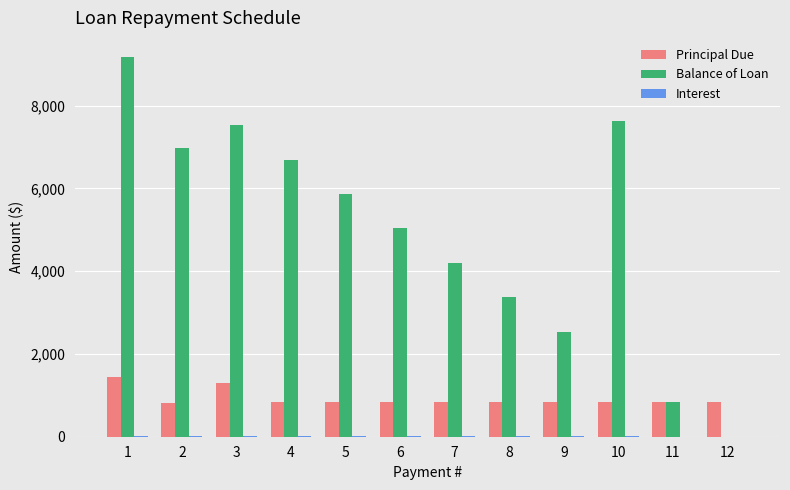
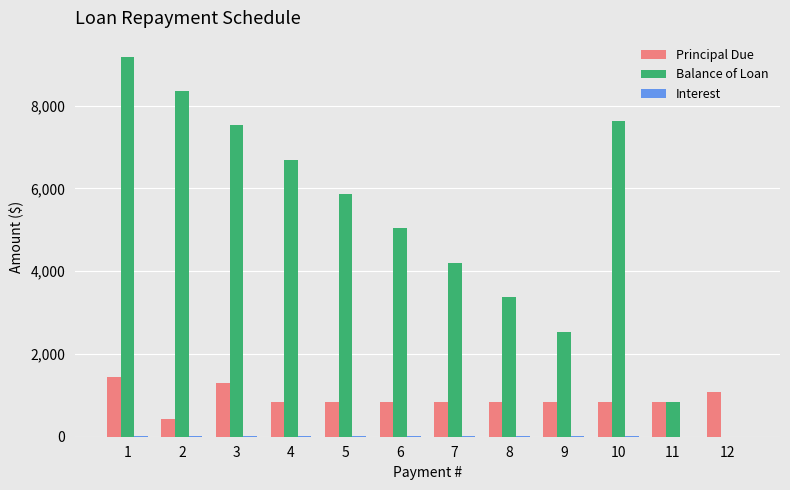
  {
    "Principal Due": {
      "1": "1,400",
-     "2": "800",
+     "2": "400",
      "3": "1,300",
      "4": "800",
      "5": "800",
      "6": "800",
      "7": "800",
      "8": "800",
      "9": "800",
      "10": "800",
      "11": "800",
-     "12": "800"
+     "12": "1,100"
    },
    "Balance of Loan": {
      "1": "9,200",
-     "2": "7,000",
+     "2": "8,400",
      "3": "7,500",
      "4": "6,700",
      "5": "5,900",
      "6": "5,000",
      "7": "4,200",
      "8": "3,400",
      "9": "2,500",
      "10": "7,600",
      "11": "800",
      "12": "0"
    }
  }
